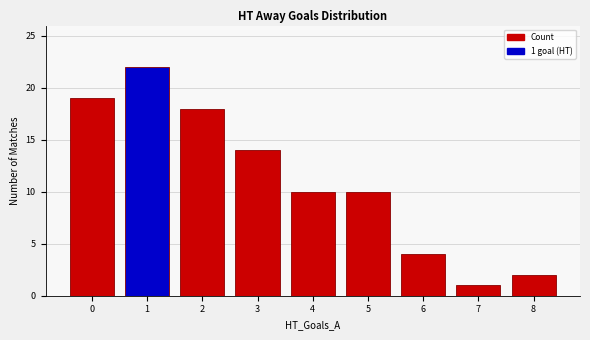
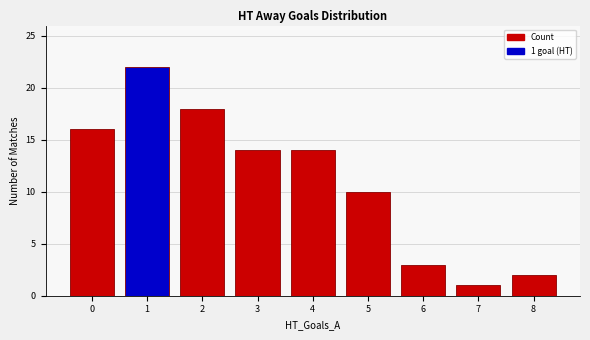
  {
-   "0": 19,
+   "0": 16,
    "1": 22,
    "2": 18,
    "3": 14,
-   "4": 10,
+   "4": 14,
    "5": 10,
-   "6": 4,
+   "6": 3,
    "7": 1,
    "8": 2
  }
